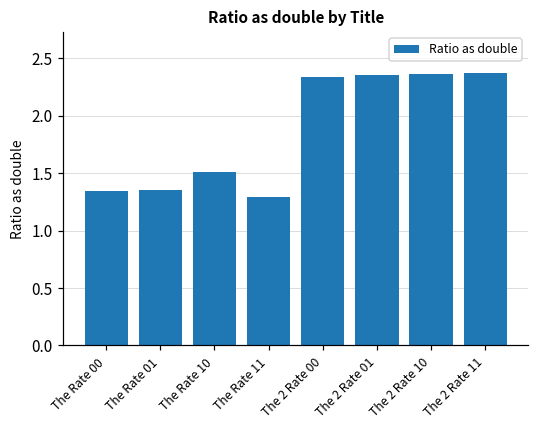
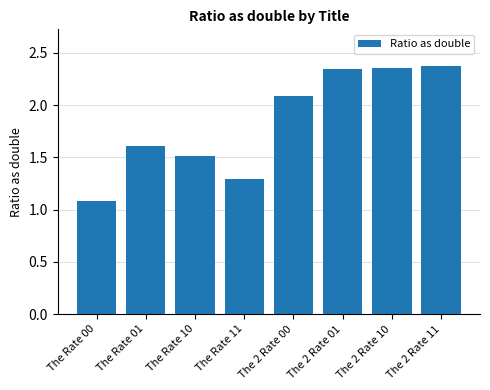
  {
-   "The Rate 00": 1.34,
-   "The Rate 01": 1.35,
+   "The Rate 00": 1.08,
+   "The Rate 01": 1.61,
    "The Rate 10": 1.51,
    "The Rate 11": 1.29,
-   "The 2 Rate 00": 2.34,
+   "The 2 Rate 00": 2.09,
    "The 2 Rate 01": 2.35,
    "The 2 Rate 10": 2.36,
    "The 2 Rate 11": 2.37
  }
